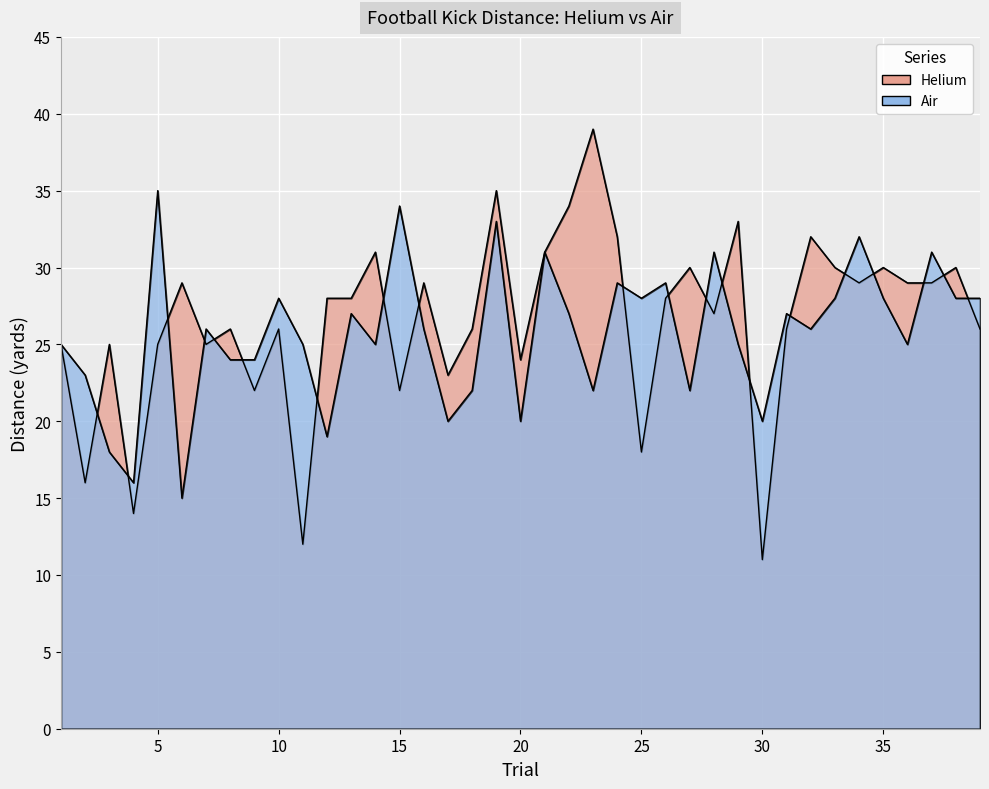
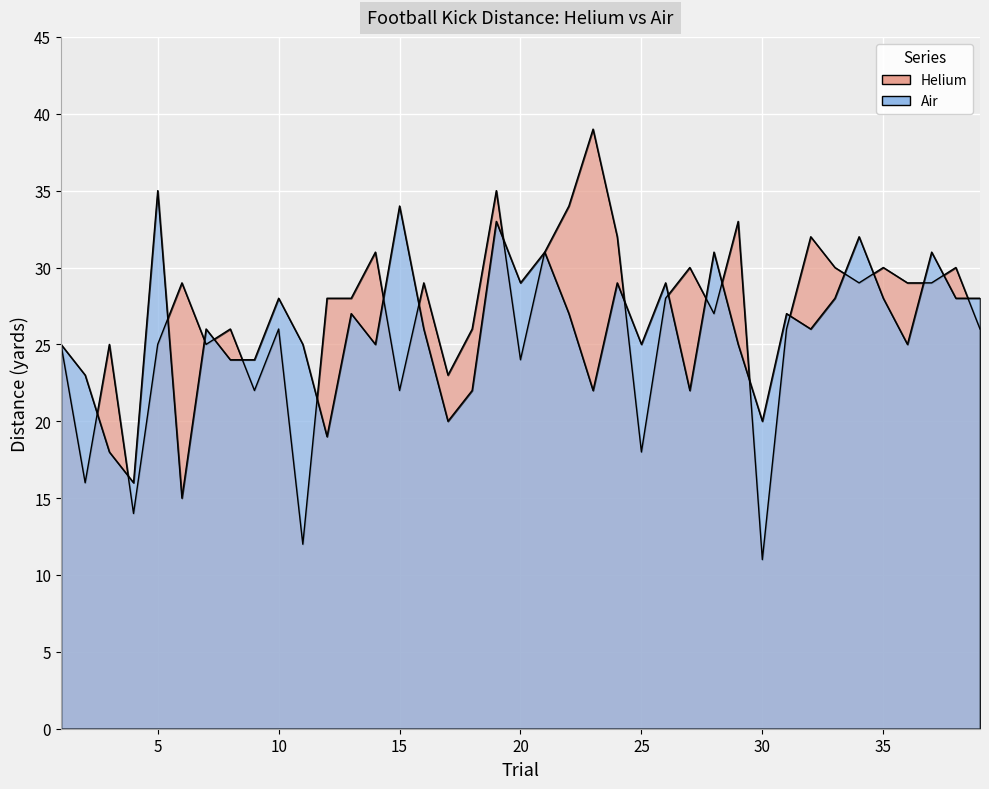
  {
    "Helium": {
      "5": 25,
      "10": 26,
      "15": 22,
      "20": 24,
      "25": 18,
      "30": 11,
      "35": 30
    },
    "Air": {
      "5": 35,
      "10": 28,
      "15": 34,
-     "20": 20,
-     "25": 28,
+     "20": 29,
+     "25": 25,
      "30": 20,
      "35": 28
    }
  }
